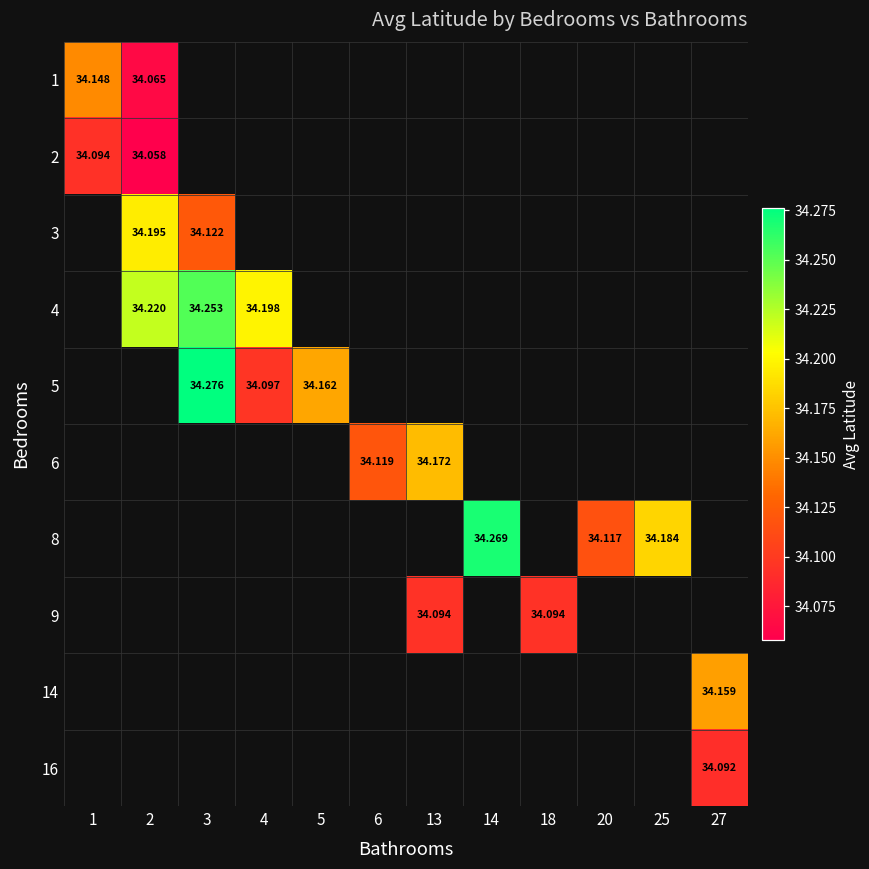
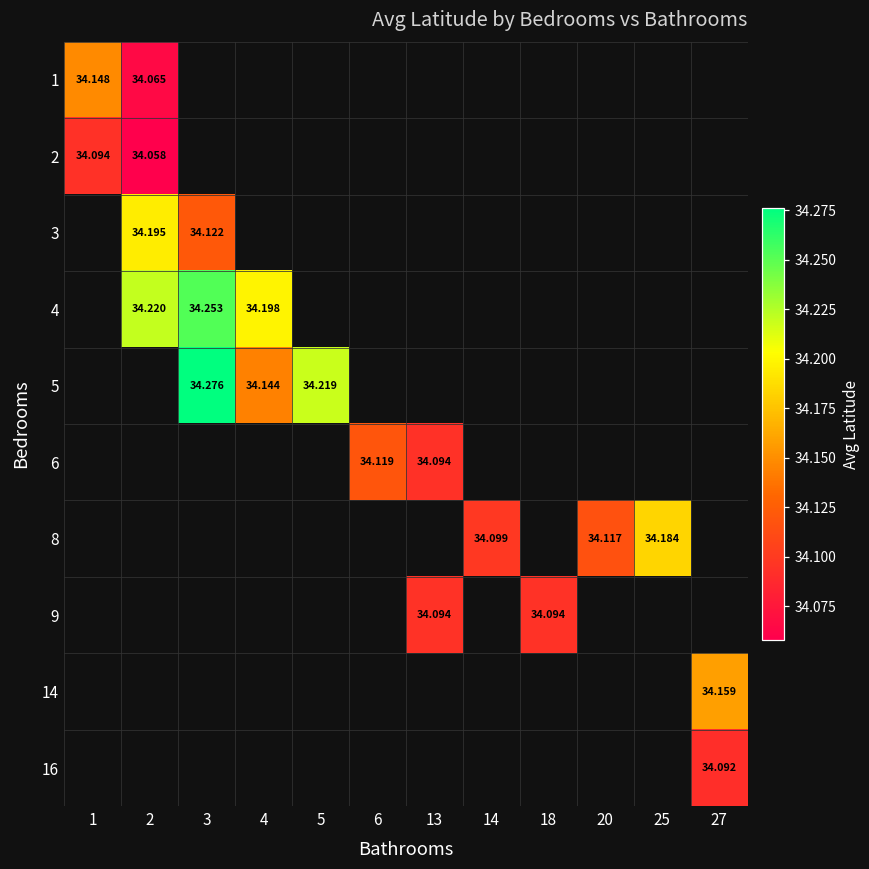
  {
    "1": {
      "1": 34.148,
      "2": 34.065
    },
    "2": {
      "1": 34.094,
      "2": 34.058
    },
    "3": {
      "2": 34.195,
      "3": 34.122
    },
    "4": {
      "2": 34.220,
      "3": 34.253,
      "4": 34.198
    },
    "5": {
      "3": 34.276,
-     "4": 34.097,
-     "5": 34.162
+     "4": 34.144,
+     "5": 34.219
    },
    "6": {
      "6": 34.119,
-     "13": 34.172
+     "13": 34.094
    },
    "8": {
-     "14": 34.269,
+     "14": 34.099,
      "20": 34.117,
      "25": 34.184
    },
    "9": {
      "13": 34.094,
      "18": 34.094
    },
    "14": {
      "27": 34.159
    },
    "16": {
      "27": 34.092
    }
  }
